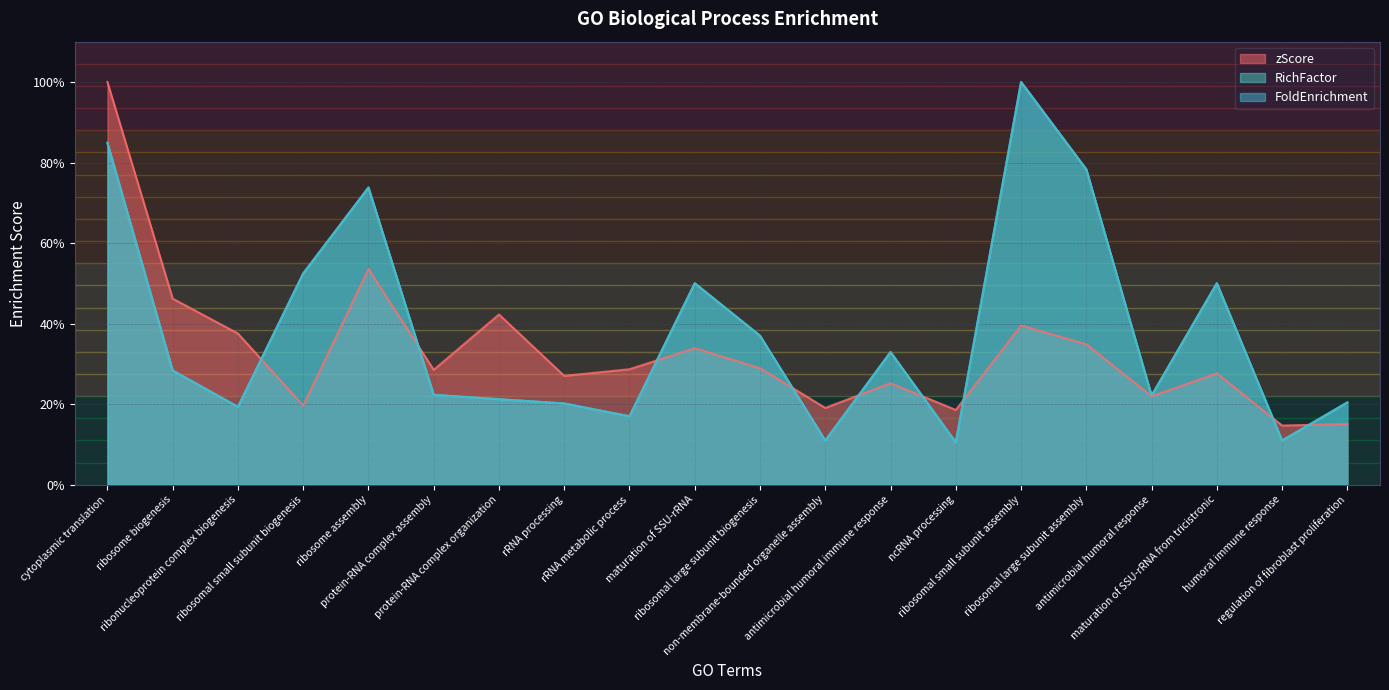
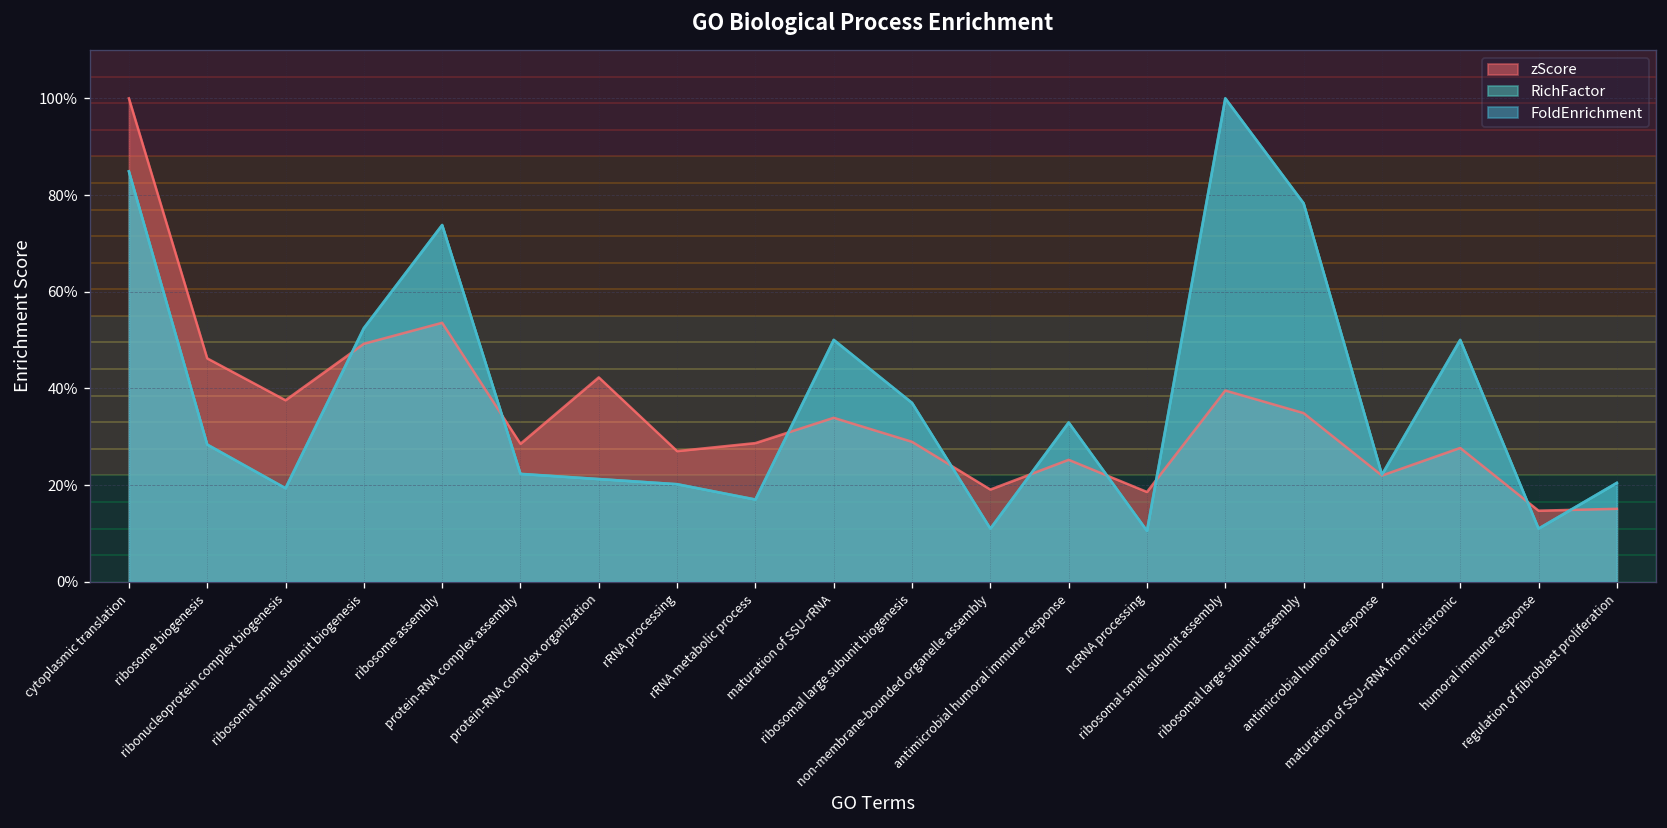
  {
    "zScore": {
      "cytoplasmic translation": "100%",
      "ribosome biogenesis": "46%",
      "ribonucleoprotein complex biogenesis": "38%",
-     "ribosomal small subunit biogenesis": "20%",
+     "ribosomal small subunit biogenesis": "49%",
      "ribosome assembly": "54%",
      "protein-RNA complex assembly": "29%",
      "protein-RNA complex organization": "42%",
      "rRNA processing": "27%",
      "rRNA metabolic process": "29%",
      "maturation of SSU-rRNA": "34%",
      "ribosomal large subunit biogenesis": "29%",
      "non-membrane-bounded organelle assembly": "19%",
      "antimicrobial humoral immune response": "25%",
      "ncRNA processing": "19%",
      "ribosomal small subunit assembly": "40%",
      "ribosomal large subunit assembly": "35%",
      "maturation of SSU-rRNA from tricistronic": "28%",
      "humoral immune response": "15%",
      "regulation of fibroblast proliferation": "15%"
    }
  }
